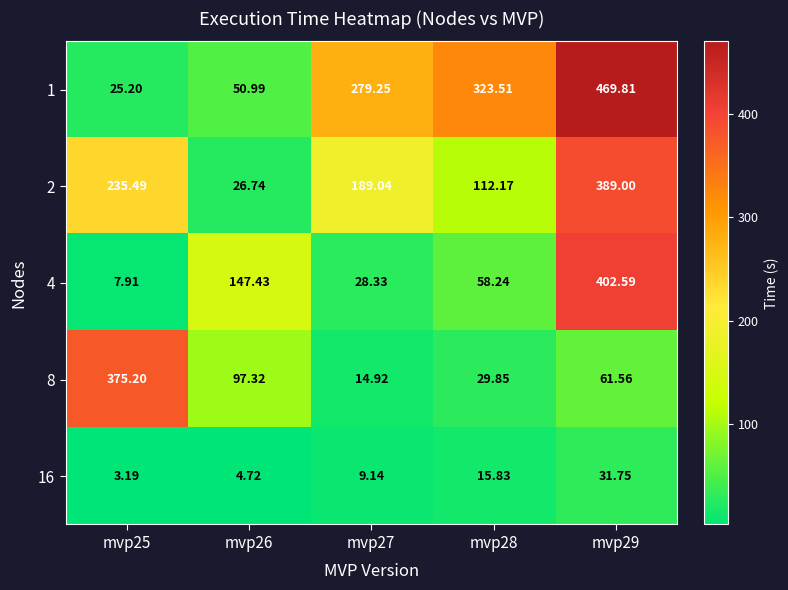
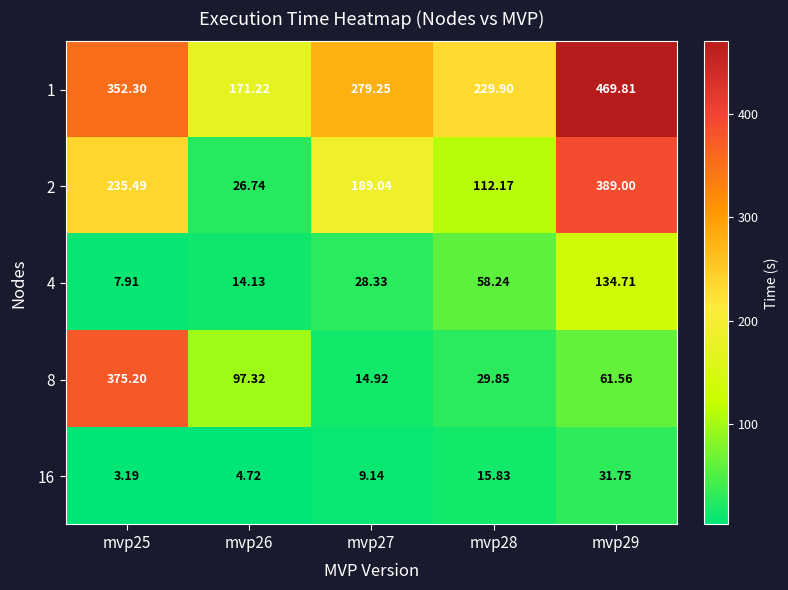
  {
    "1": {
-     "mvp25": 25.20,
-     "mvp26": 50.99,
+     "mvp25": 352.30,
+     "mvp26": 171.22,
      "mvp27": 279.25,
-     "mvp28": 323.51,
+     "mvp28": 229.90,
      "mvp29": 469.81
    },
    "2": {
      "mvp25": 235.49,
      "mvp26": 26.74,
      "mvp27": 189.04,
      "mvp28": 112.17,
      "mvp29": 389.00
    },
    "4": {
      "mvp25": 7.91,
-     "mvp26": 147.43,
+     "mvp26": 14.13,
      "mvp27": 28.33,
      "mvp28": 58.24,
-     "mvp29": 402.59
+     "mvp29": 134.71
    },
    "8": {
      "mvp25": 375.20,
      "mvp26": 97.32,
      "mvp27": 14.92,
      "mvp28": 29.85,
      "mvp29": 61.56
    },
    "16": {
      "mvp25": 3.19,
      "mvp26": 4.72,
      "mvp27": 9.14,
      "mvp28": 15.83,
      "mvp29": 31.75
    }
  }
